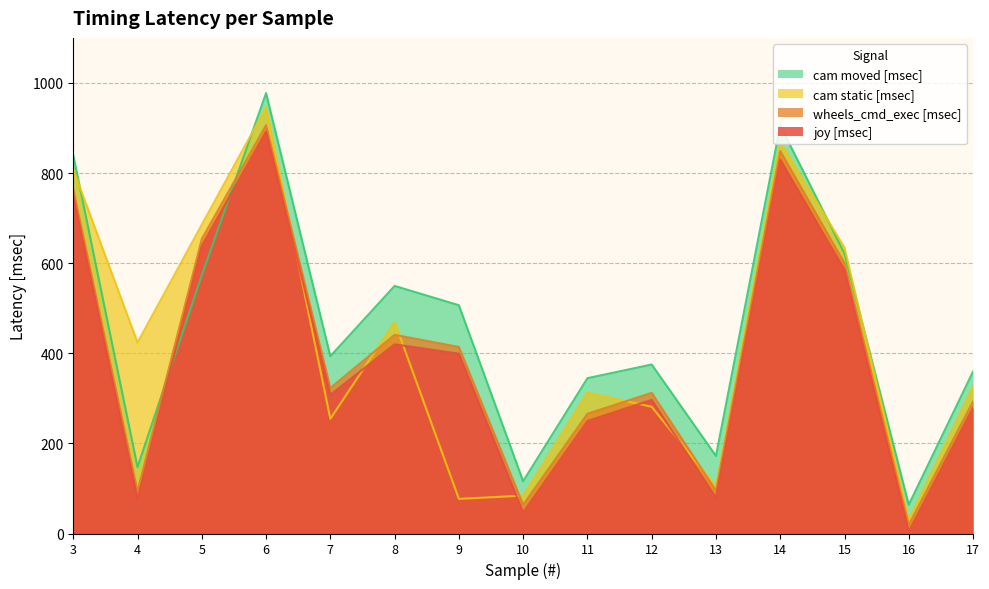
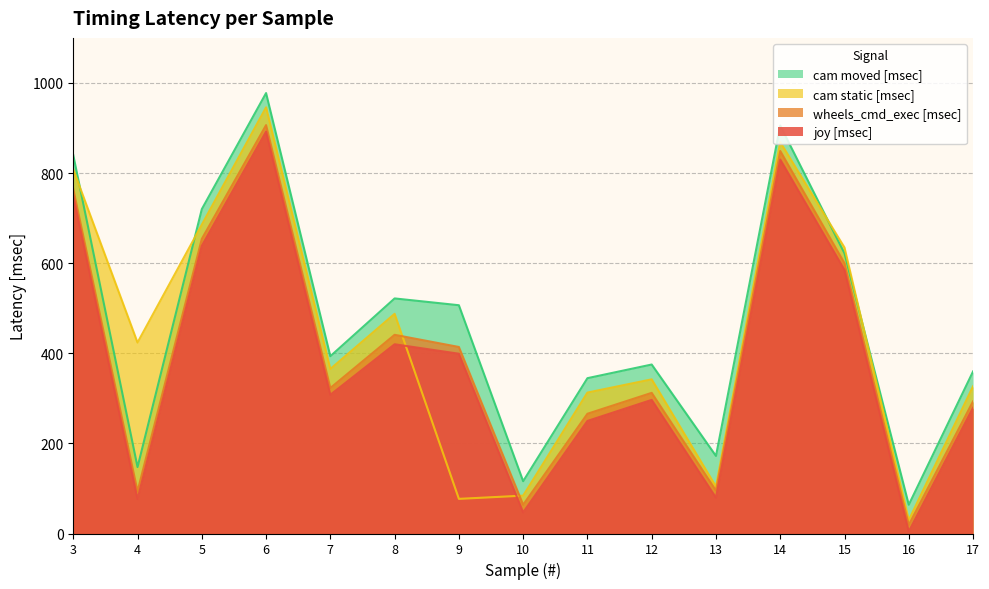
  {
    "cam moved [msec]": {
      "3": 840,
      "4": 150,
-     "5": 570,
+     "5": 720,
      "6": 980,
      "7": 390,
-     "8": 550,
+     "8": 520,
      "9": 510,
      "10": 120,
      "11": 340,
      "12": 380,
      "13": 170,
      "15": 620,
      "16": 60,
      "17": 360
    },
    "cam static [msec]": {
      "3": 810,
      "4": 420,
      "5": 690,
      "6": 950,
-     "7": 250,
-     "8": 470,
+     "7": 370,
+     "8": 490,
      "9": 80,
      "10": 80,
      "11": 310,
-     "12": 280,
+     "12": 340,
      "13": 100,
      "15": 630,
      "16": 30,
      "17": 330
    }
  }
